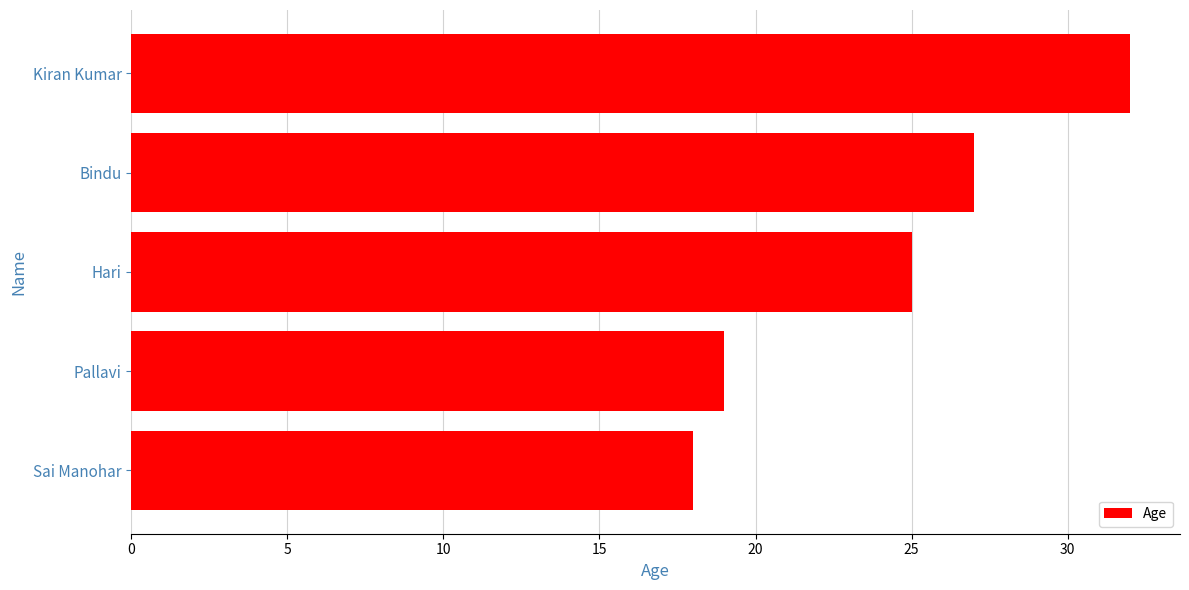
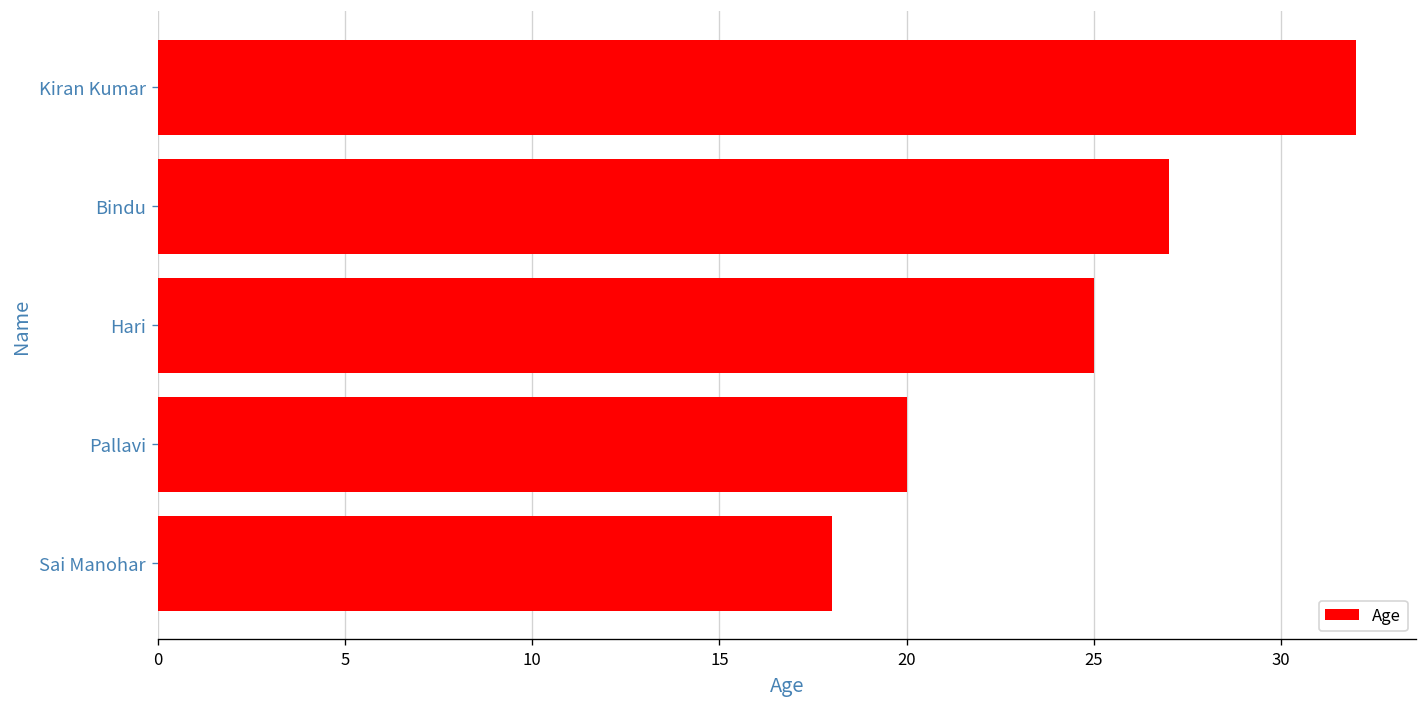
  {
    "Kiran Kumar": 32,
    "Bindu": 27,
    "Hari": 25,
-   "Pallavi": 19,
+   "Pallavi": 20,
    "Sai Manohar": 18
  }
